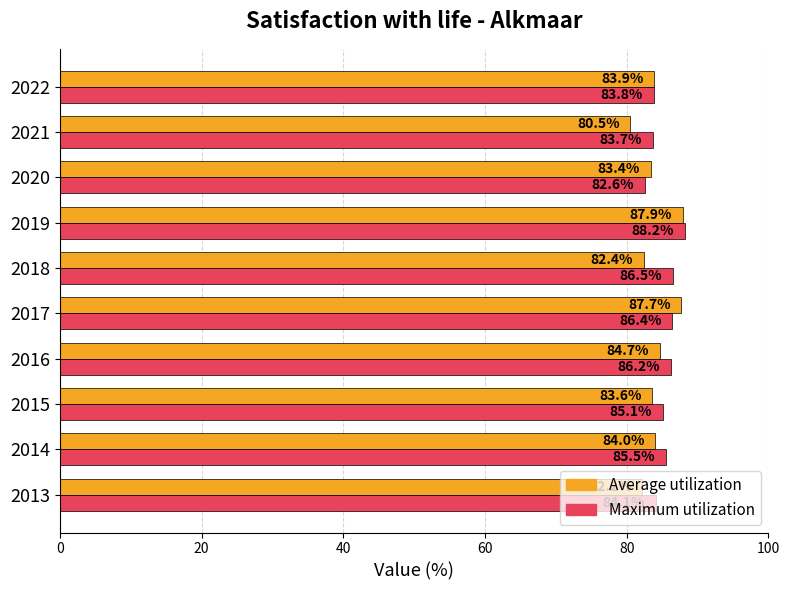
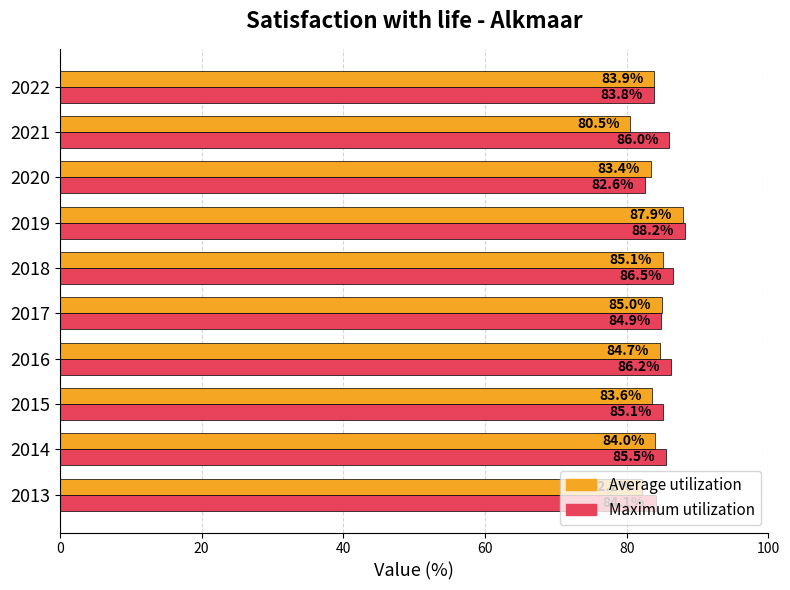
  {
    "Average utilization": {
      "2022": "83.9%",
      "2021": "80.5%",
      "2020": "83.4%",
      "2019": "87.9%",
-     "2018": "82.4%",
-     "2017": "87.7%",
+     "2018": "85.1%",
+     "2017": "85.0%",
      "2016": "84.7%",
      "2015": "83.6%",
      "2014": "84.0%"
    },
    "Maximum utilization": {
      "2022": "83.8%",
-     "2021": "83.7%",
+     "2021": "86.0%",
      "2020": "82.6%",
      "2019": "88.2%",
      "2018": "86.5%",
-     "2017": "86.4%",
+     "2017": "84.9%",
      "2016": "86.2%",
      "2015": "85.1%",
      "2014": "85.5%"
    }
  }
